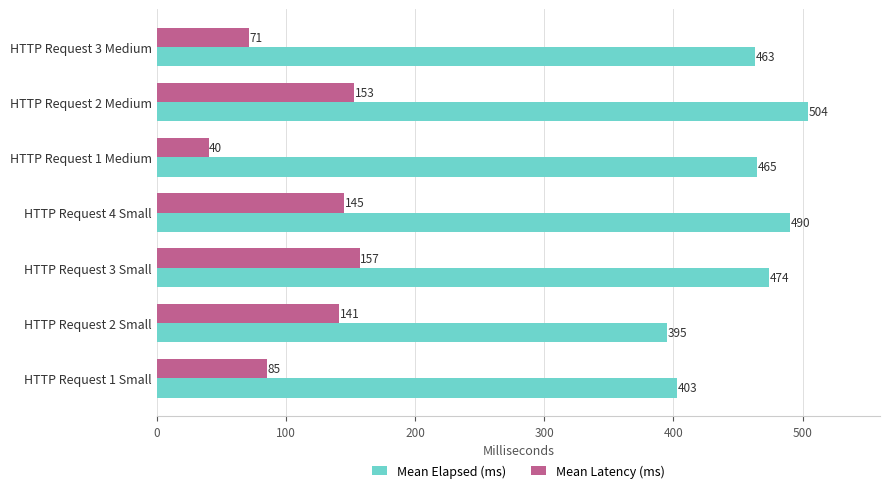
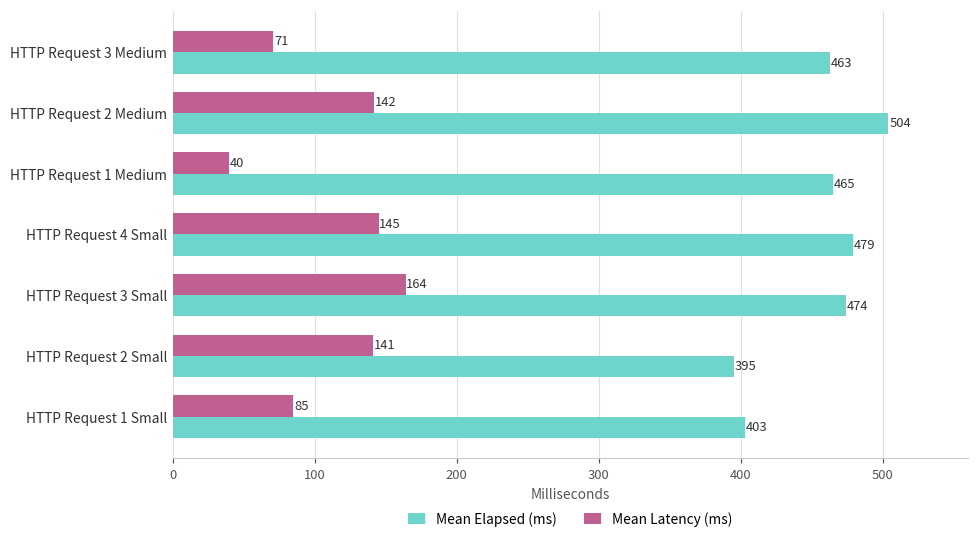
  {
    "Mean Elapsed (ms)": {
      "HTTP Request 3 Medium": 463,
      "HTTP Request 2 Medium": 504,
      "HTTP Request 1 Medium": 465,
-     "HTTP Request 4 Small": 490,
+     "HTTP Request 4 Small": 479,
      "HTTP Request 3 Small": 474,
      "HTTP Request 2 Small": 395,
      "HTTP Request 1 Small": 403
    },
    "Mean Latency (ms)": {
      "HTTP Request 3 Medium": 71,
-     "HTTP Request 2 Medium": 153,
+     "HTTP Request 2 Medium": 142,
      "HTTP Request 1 Medium": 40,
      "HTTP Request 4 Small": 145,
-     "HTTP Request 3 Small": 157,
+     "HTTP Request 3 Small": 164,
      "HTTP Request 2 Small": 141,
      "HTTP Request 1 Small": 85
    }
  }
